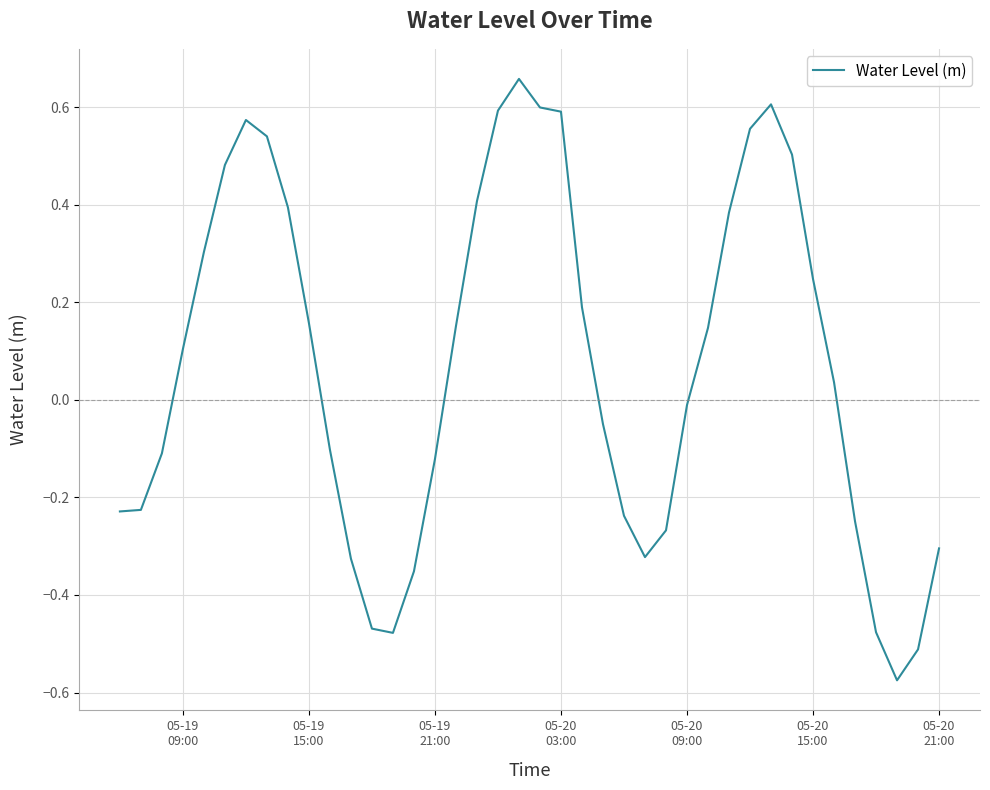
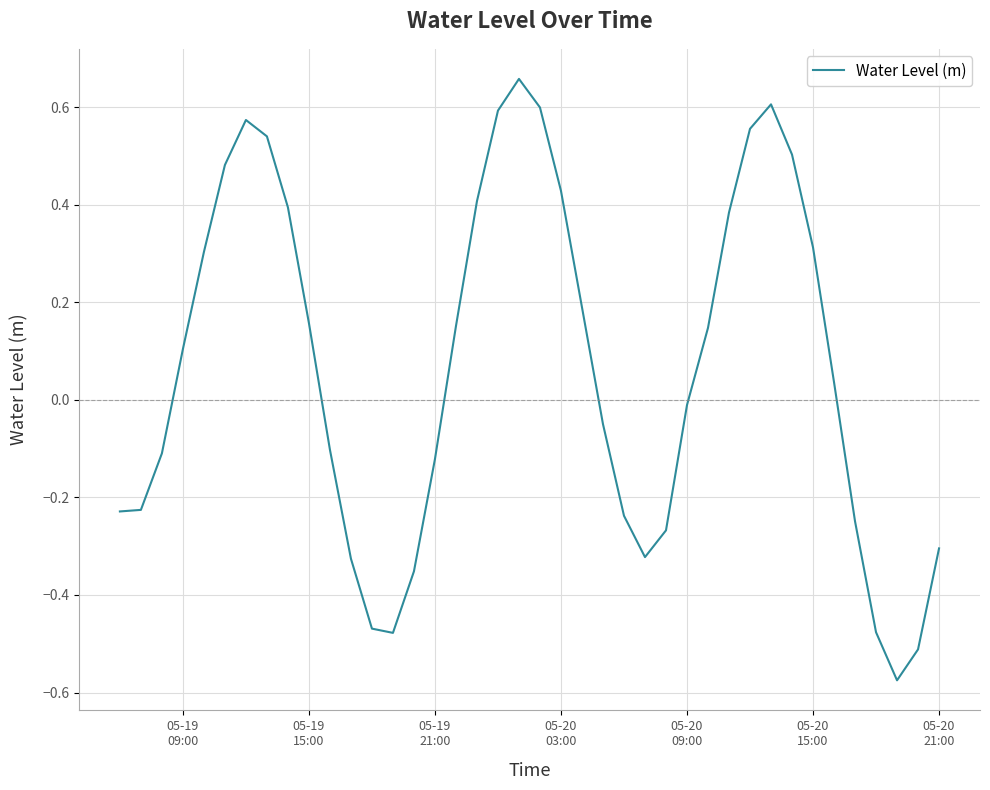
  {
    "05-19 09:00": 0.10,
    "05-19 15:00": 0.16,
    "05-19 21:00": -0.12,
-   "05-20 03:00": 0.59,
+   "05-20 03:00": 0.43,
    "05-20 09:00": -0.01,
-   "05-20 15:00": 0.25,
+   "05-20 15:00": 0.31,
    "05-20 21:00": -0.30
  }
